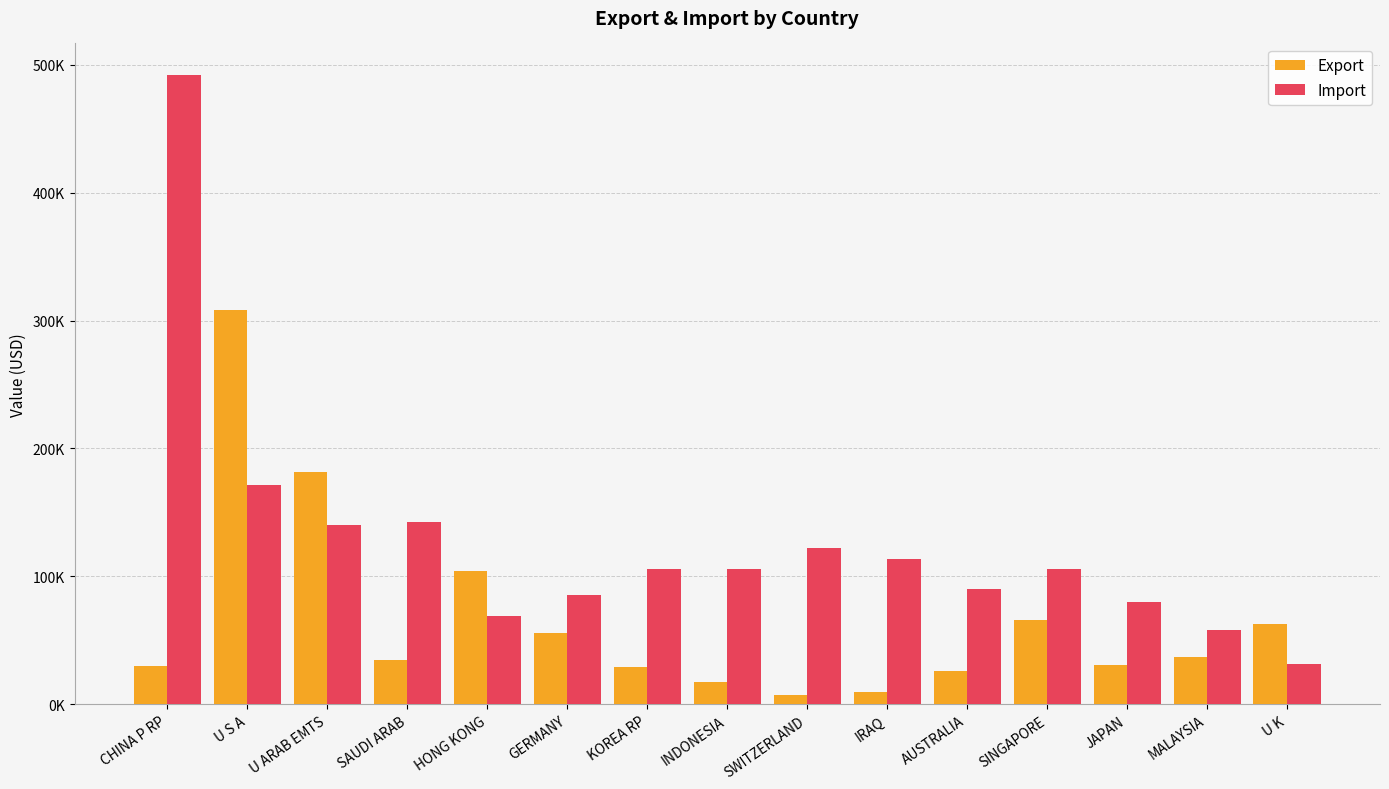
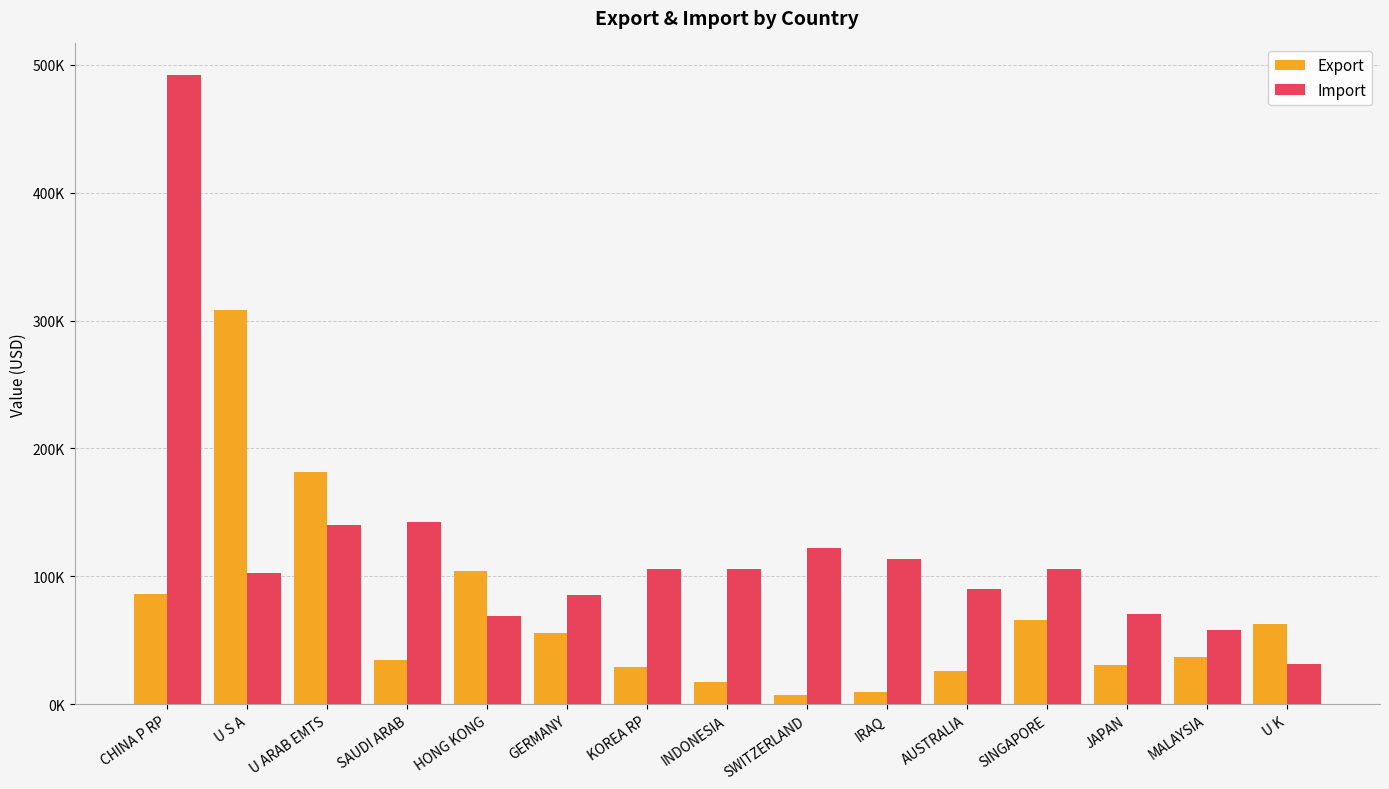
  {
    "Export": {
-     "CHINA P RP": 30000,
+     "CHINA P RP": 86000,
      "U S A": 309000,
      "U ARAB EMTS": 181000,
      "SAUDI ARAB": 35000,
      "HONG KONG": 104000,
      "GERMANY": 56000,
      "KOREA RP": 29000,
      "INDONESIA": 17000,
      "SWITZERLAND": 7000,
      "IRAQ": 9000,
      "AUSTRALIA": 26000,
      "SINGAPORE": 66000,
      "JAPAN": 31000,
      "MALAYSIA": 37000,
      "U K": 62000
    },
    "Import": {
      "CHINA P RP": 492000,
-     "U S A": 172000,
+     "U S A": 102000,
      "U ARAB EMTS": 140000,
      "SAUDI ARAB": 142000,
      "HONG KONG": 69000,
      "GERMANY": 86000,
      "KOREA RP": 105000,
      "INDONESIA": 106000,
      "SWITZERLAND": 122000,
      "IRAQ": 113000,
      "AUSTRALIA": 90000,
      "SINGAPORE": 106000,
-     "JAPAN": 80000,
+     "JAPAN": 71000,
      "MALAYSIA": 58000,
      "U K": 31000
    }
  }
